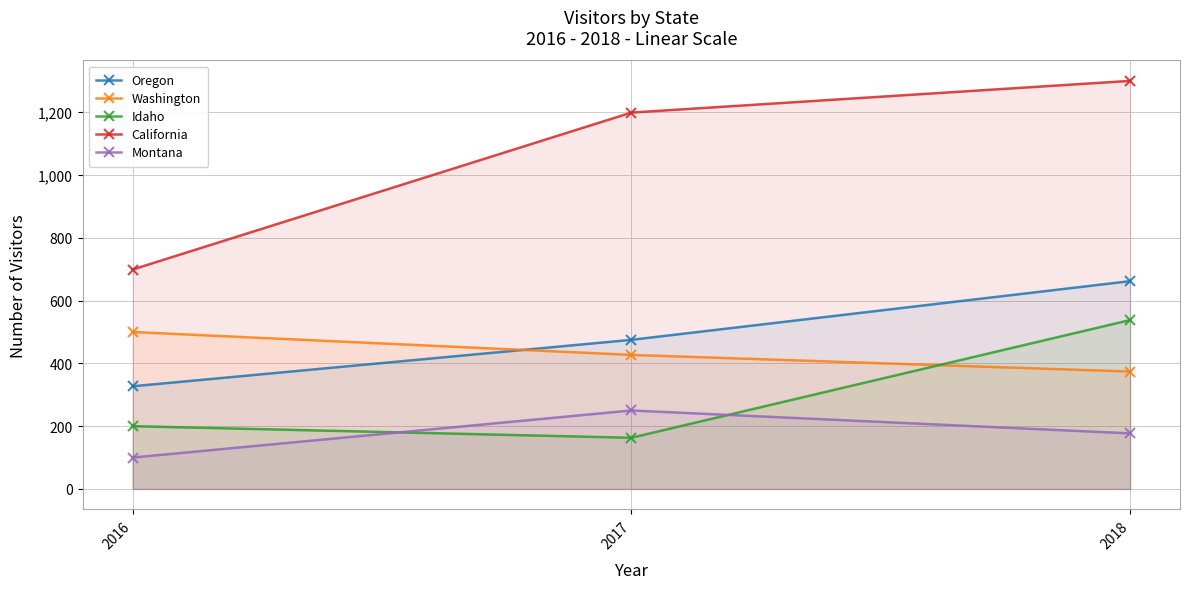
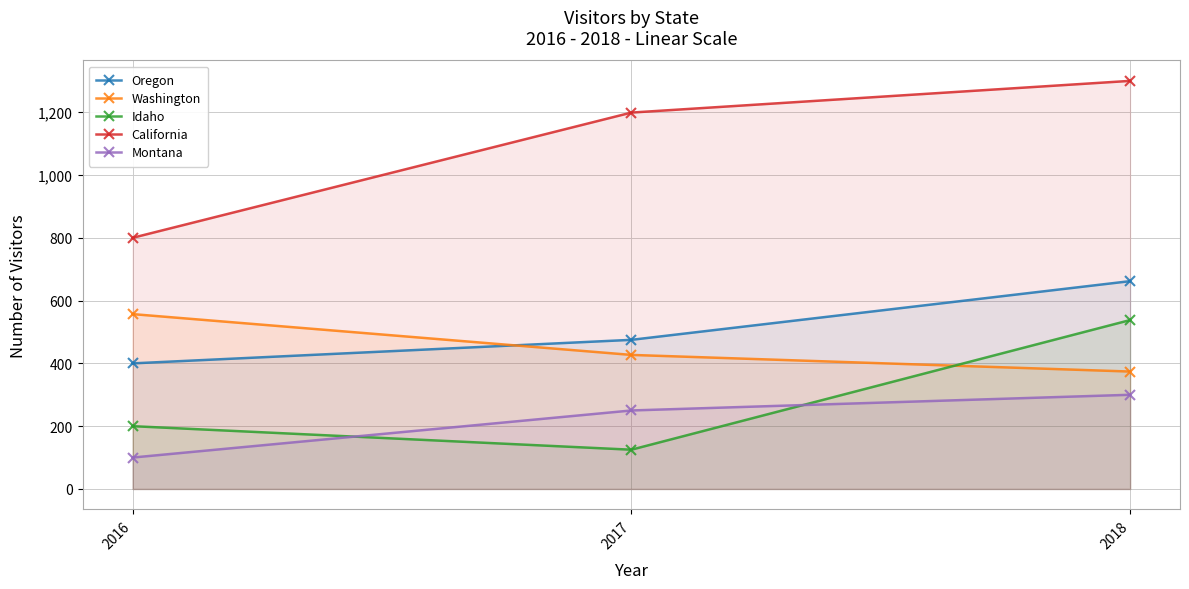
  {
    "Oregon": {
-     "2016": "330",
+     "2016": "400",
      "2017": "480",
      "2018": "660"
    },
    "Washington": {
-     "2016": "500",
+     "2016": "560",
      "2017": "430",
      "2018": "370"
    },
    "Idaho": {
      "2016": "200",
-     "2017": "160",
+     "2017": "130",
      "2018": "540"
    },
    "California": {
-     "2016": "700",
+     "2016": "800",
      "2017": "1,200",
      "2018": "1,300"
    },
    "Montana": {
      "2016": "100",
      "2017": "250",
-     "2018": "180"
+     "2018": "300"
    }
  }
